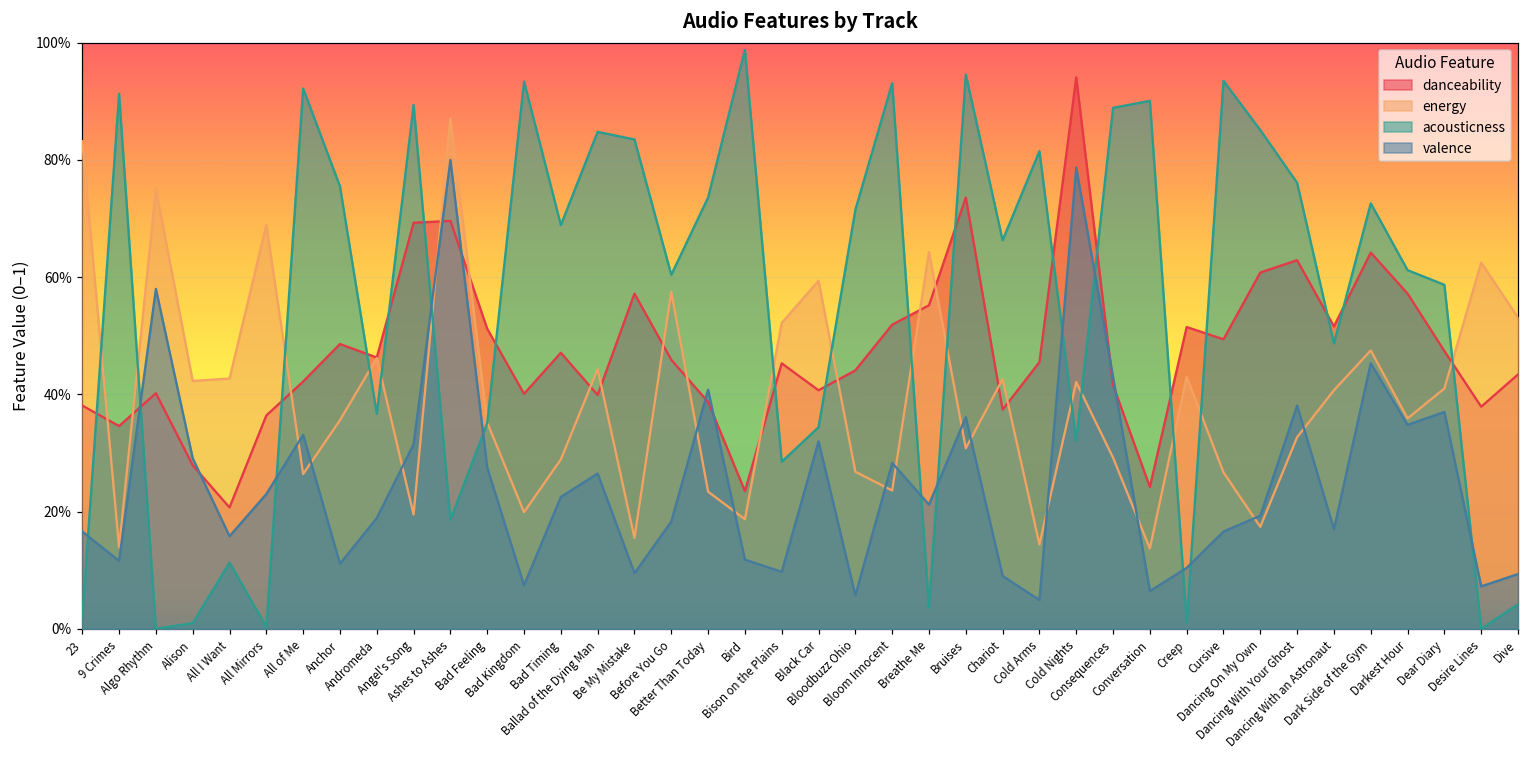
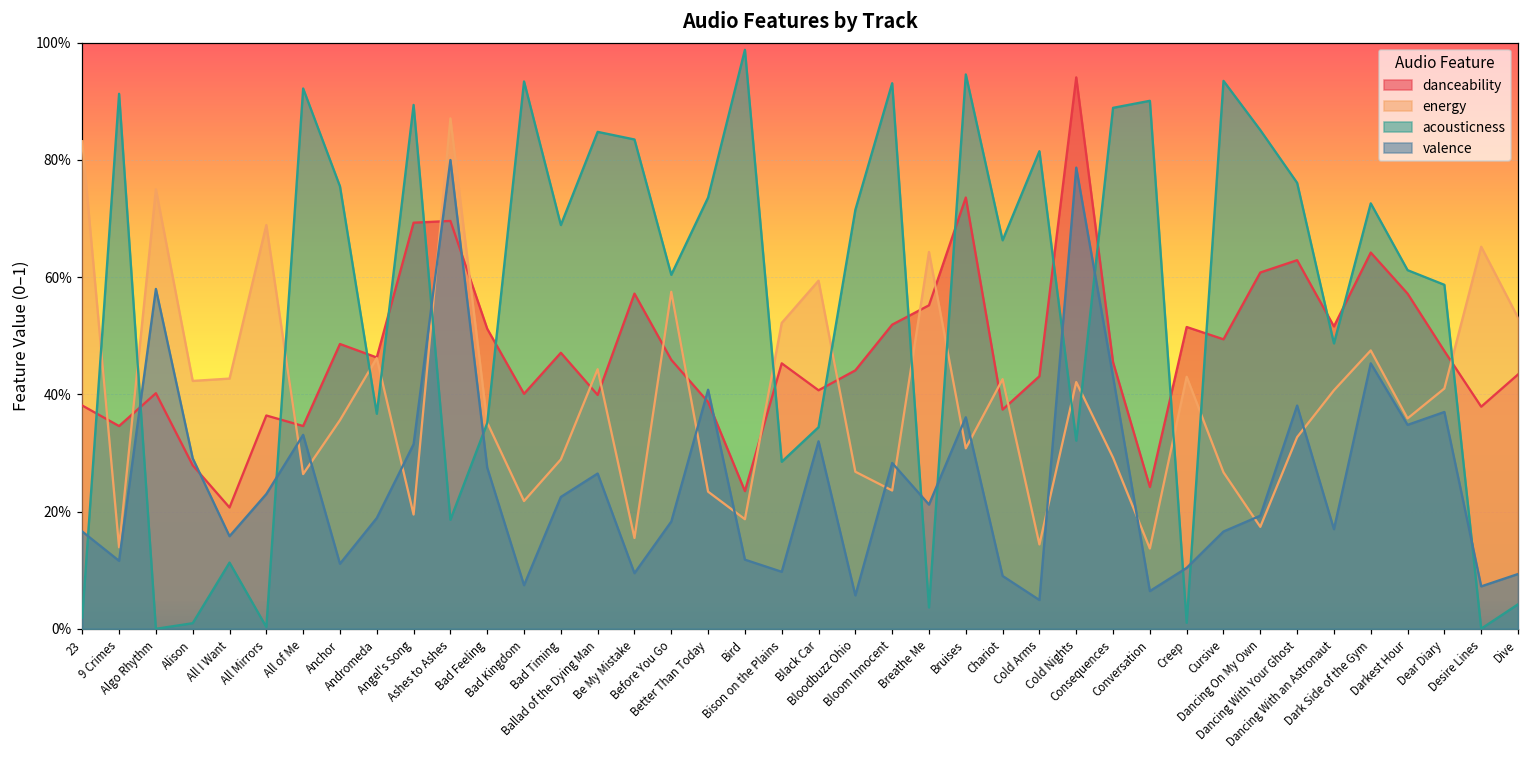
  {
    "danceability": {
      "23": "38%",
      "9 Crimes": "35%",
      "Algo Rhythm": "40%",
      "Alison": "28%",
      "All I Want": "21%",
      "All Mirrors": "36%",
-     "All of Me": "42%",
+     "All of Me": "35%",
      "Anchor": "49%",
      "Angel's Song": "69%",
      "Ashes to Ashes": "70%",
      "Bad Feeling": "51%",
      "Bad Kingdom": "40%",
      "Bad Timing": "47%",
      "Ballad of the Dying Man": "40%",
      "Be My Mistake": "57%",
      "Before You Go": "46%",
      "Better Than Today": "39%",
      "Bird": "24%",
      "Bison on the Plains": "45%",
      "Black Car": "41%",
      "Bloodbuzz Ohio": "44%",
      "Bloom Innocent": "52%",
      "Breathe Me": "55%",
      "Bruises": "74%",
      "Chariot": "37%",
-     "Cold Arms": "46%",
+     "Cold Arms": "43%",
      "Cold Nights": "94%",
-     "Consequences": "42%",
+     "Consequences": "46%",
      "Conversation": "24%",
      "Creep": "52%",
      "Cursive": "49%",
      "Dancing On My Own": "61%",
      "Dancing With Your Ghost": "63%",
      "Dancing With an Astronaut": "52%",
      "Dark Side of the Gym": "64%",
      "Darkest Hour": "57%",
      "Dear Diary": "47%",
      "Desire Lines": "38%",
      "Dive": "43%"
    },
    "energy": {
      "23": "83%",
      "9 Crimes": "14%",
      "Algo Rhythm": "75%",
      "Alison": "42%",
      "All I Want": "43%",
      "All Mirrors": "69%",
      "All of Me": "26%",
      "Anchor": "36%",
      "Angel's Song": "20%",
      "Ashes to Ashes": "87%",
-     "Bad Kingdom": "20%",
+     "Bad Kingdom": "22%",
      "Bad Timing": "29%",
      "Ballad of the Dying Man": "44%",
      "Be My Mistake": "16%",
      "Before You Go": "57%",
      "Better Than Today": "23%",
      "Bird": "19%",
      "Bison on the Plains": "52%",
      "Black Car": "59%",
      "Bloodbuzz Ohio": "27%",
      "Bloom Innocent": "24%",
      "Breathe Me": "64%",
      "Bruises": "31%",
      "Chariot": "43%",
      "Cold Arms": "14%",
      "Cold Nights": "42%",
      "Consequences": "29%",
      "Conversation": "14%",
      "Creep": "43%",
      "Cursive": "27%",
      "Dancing On My Own": "17%",
      "Dancing With Your Ghost": "33%",
      "Dancing With an Astronaut": "41%",
      "Dark Side of the Gym": "48%",
      "Darkest Hour": "36%",
      "Dear Diary": "41%",
-     "Desire Lines": "63%",
+     "Desire Lines": "65%",
      "Dive": "53%"
    }
  }
